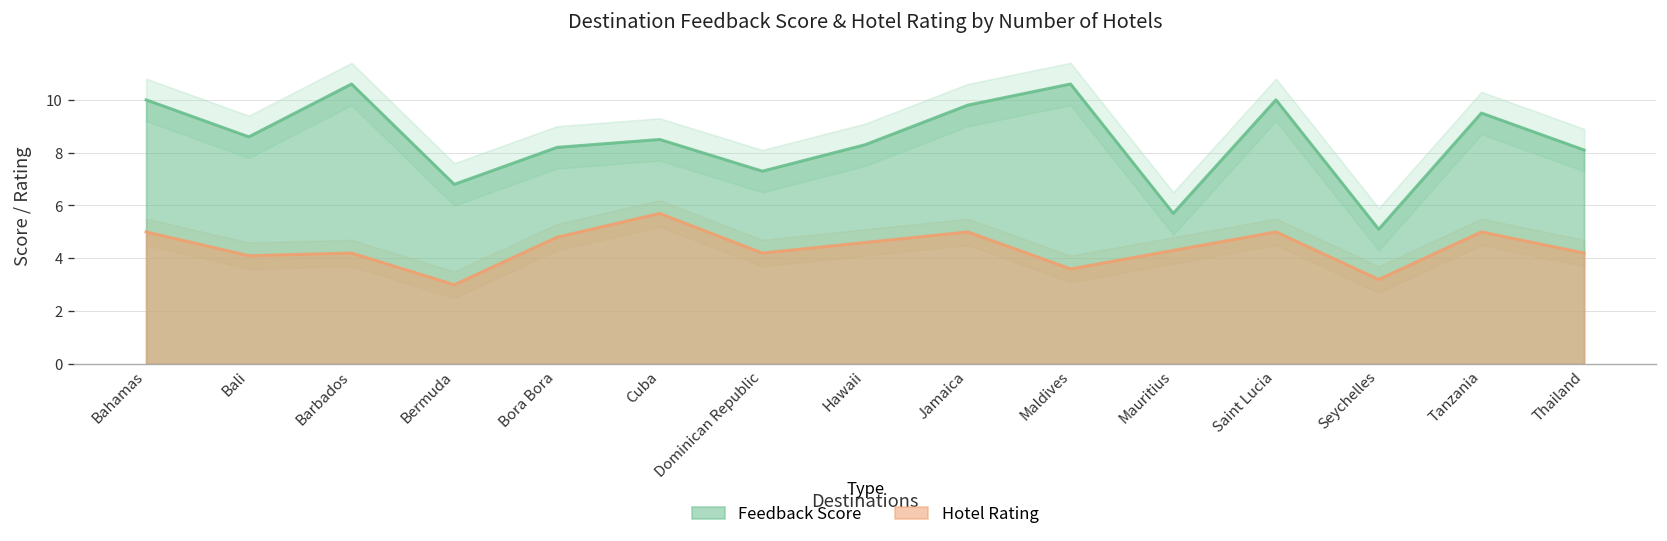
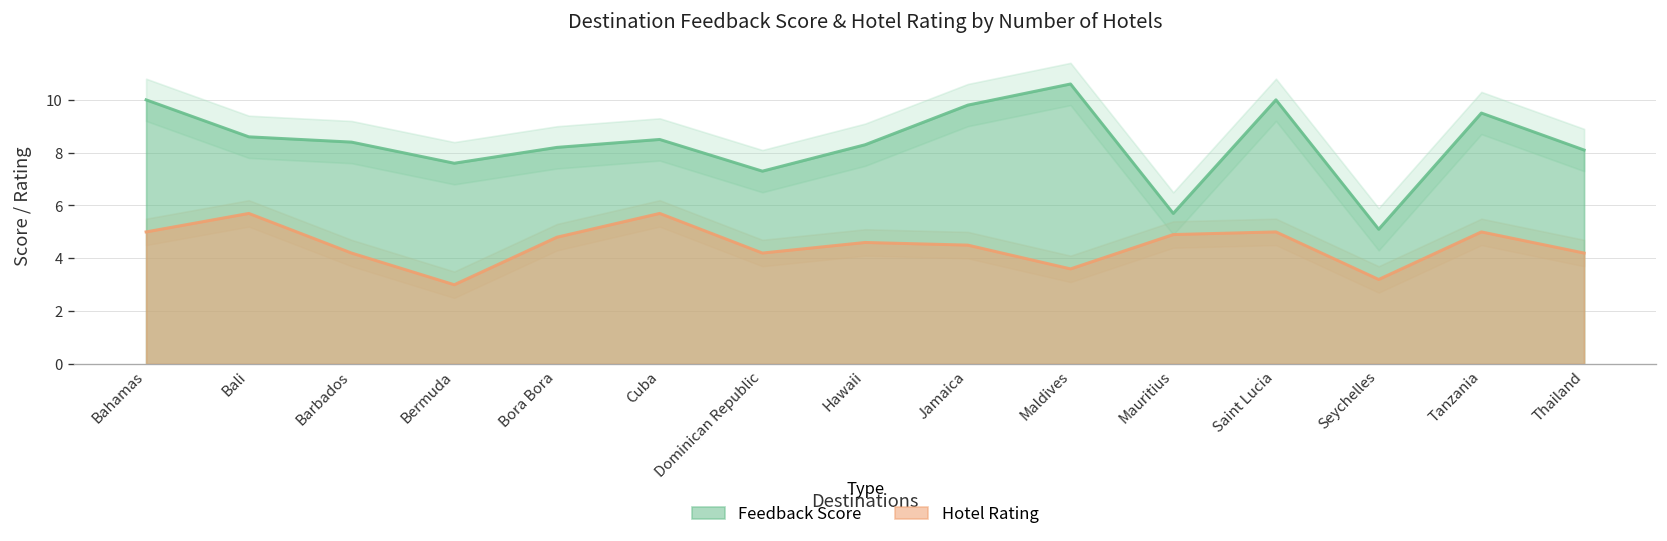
  {
    "Feedback Score": {
      "Bahamas": 10.0,
      "Bali": 8.6,
-     "Barbados": 10.6,
-     "Bermuda": 6.8,
+     "Barbados": 8.4,
+     "Bermuda": 7.6,
      "Bora Bora": 8.2,
      "Cuba": 8.5,
      "Dominican Republic": 7.3,
      "Hawaii": 8.3,
      "Jamaica": 9.8,
      "Maldives": 10.6,
      "Mauritius": 5.7,
      "Saint Lucia": 10.0,
      "Seychelles": 5.1,
      "Tanzania": 9.5,
      "Thailand": 8.1
    },
    "Hotel Rating": {
      "Bahamas": 5.0,
-     "Bali": 4.1,
+     "Bali": 5.7,
      "Barbados": 4.2,
      "Bermuda": 3.0,
      "Bora Bora": 4.8,
      "Cuba": 5.7,
      "Dominican Republic": 4.2,
      "Hawaii": 4.6,
-     "Jamaica": 5.0,
+     "Jamaica": 4.5,
      "Maldives": 3.6,
-     "Mauritius": 4.3,
+     "Mauritius": 4.9,
      "Saint Lucia": 5.0,
      "Seychelles": 3.2,
      "Tanzania": 5.0,
      "Thailand": 4.2
    }
  }
